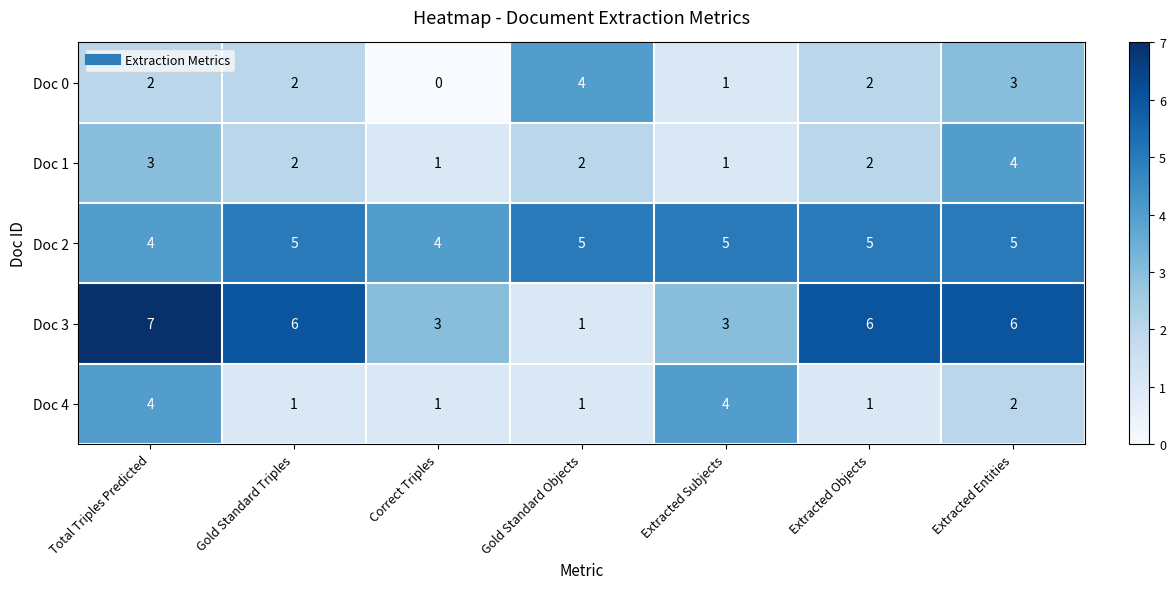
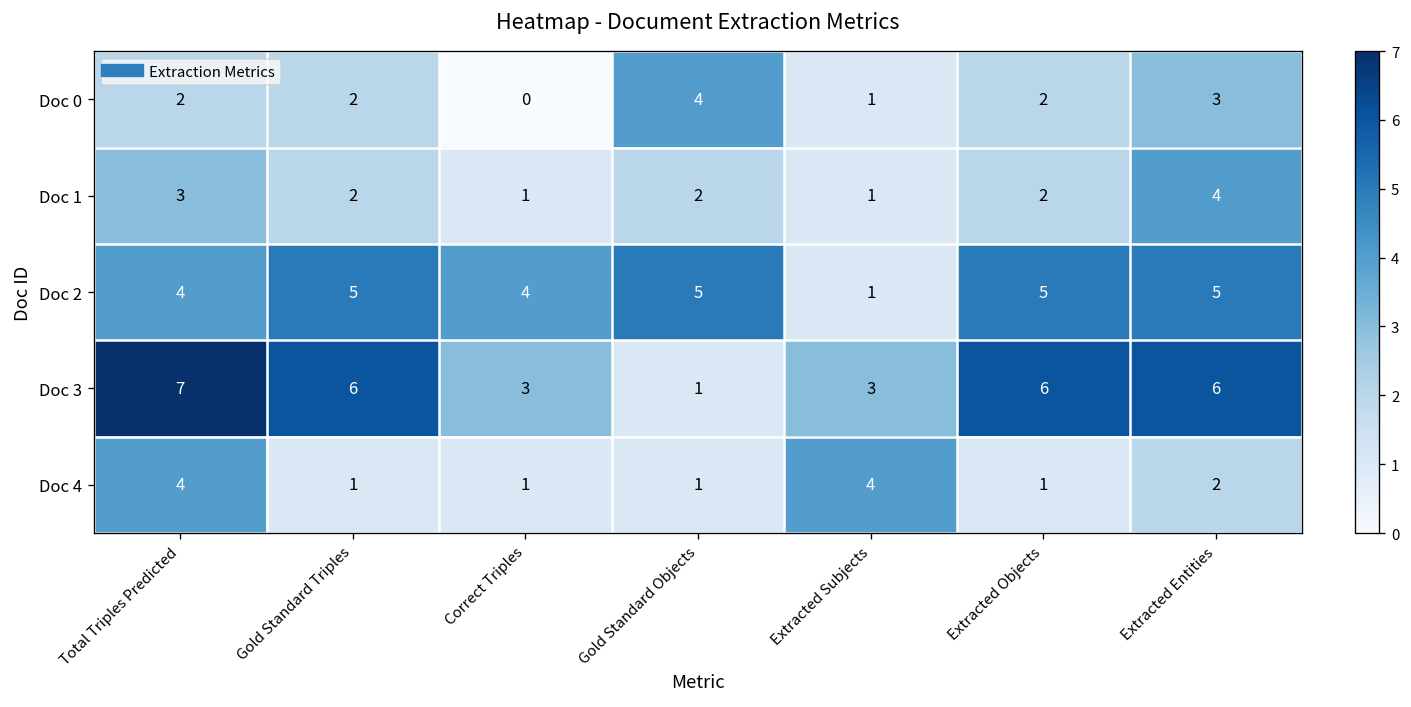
  {
    "Doc 0": {
      "Total Triples Predicted": 2,
      "Gold Standard Triples": 2,
      "Correct Triples": 0,
      "Gold Standard Objects": 4,
      "Extracted Subjects": 1,
      "Extracted Objects": 2,
      "Extracted Entities": 3
    },
    "Doc 1": {
      "Total Triples Predicted": 3,
      "Gold Standard Triples": 2,
      "Correct Triples": 1,
      "Gold Standard Objects": 2,
      "Extracted Subjects": 1,
      "Extracted Objects": 2,
      "Extracted Entities": 4
    },
    "Doc 2": {
      "Total Triples Predicted": 4,
      "Gold Standard Triples": 5,
      "Correct Triples": 4,
      "Gold Standard Objects": 5,
-     "Extracted Subjects": 5,
+     "Extracted Subjects": 1,
      "Extracted Objects": 5,
      "Extracted Entities": 5
    },
    "Doc 3": {
      "Total Triples Predicted": 7,
      "Gold Standard Triples": 6,
      "Correct Triples": 3,
      "Gold Standard Objects": 1,
      "Extracted Subjects": 3,
      "Extracted Objects": 6,
      "Extracted Entities": 6
    },
    "Doc 4": {
      "Total Triples Predicted": 4,
      "Gold Standard Triples": 1,
      "Correct Triples": 1,
      "Gold Standard Objects": 1,
      "Extracted Subjects": 4,
      "Extracted Objects": 1,
      "Extracted Entities": 2
    }
  }
